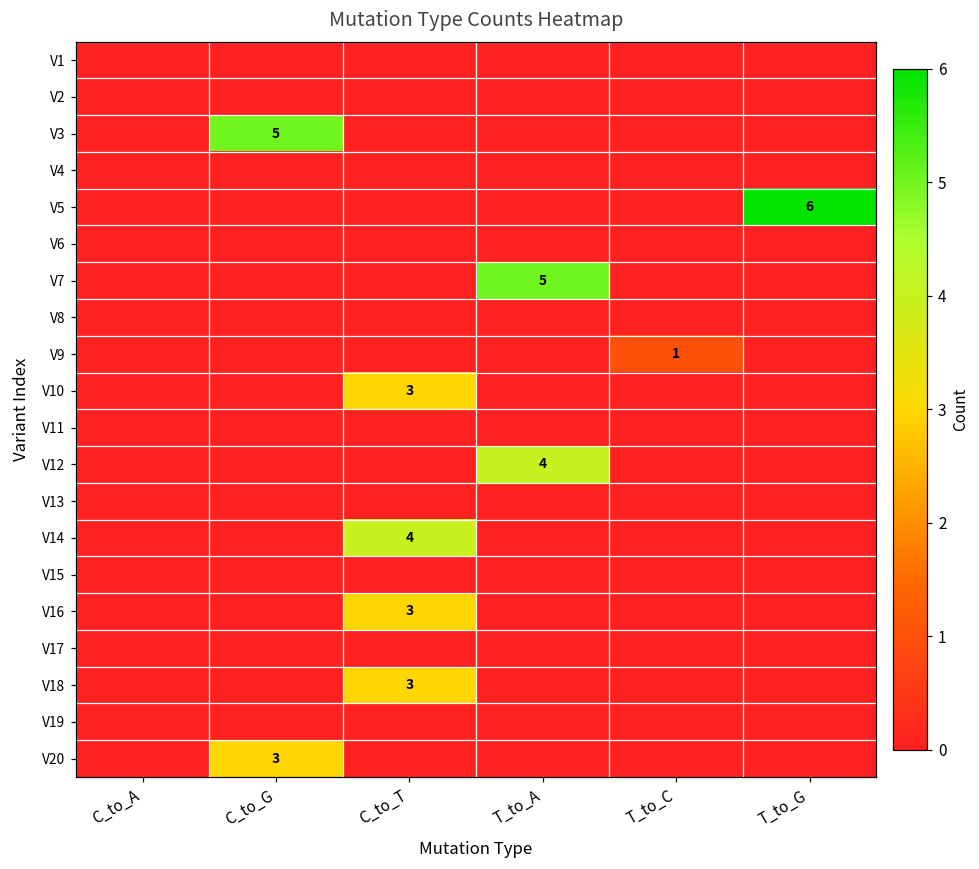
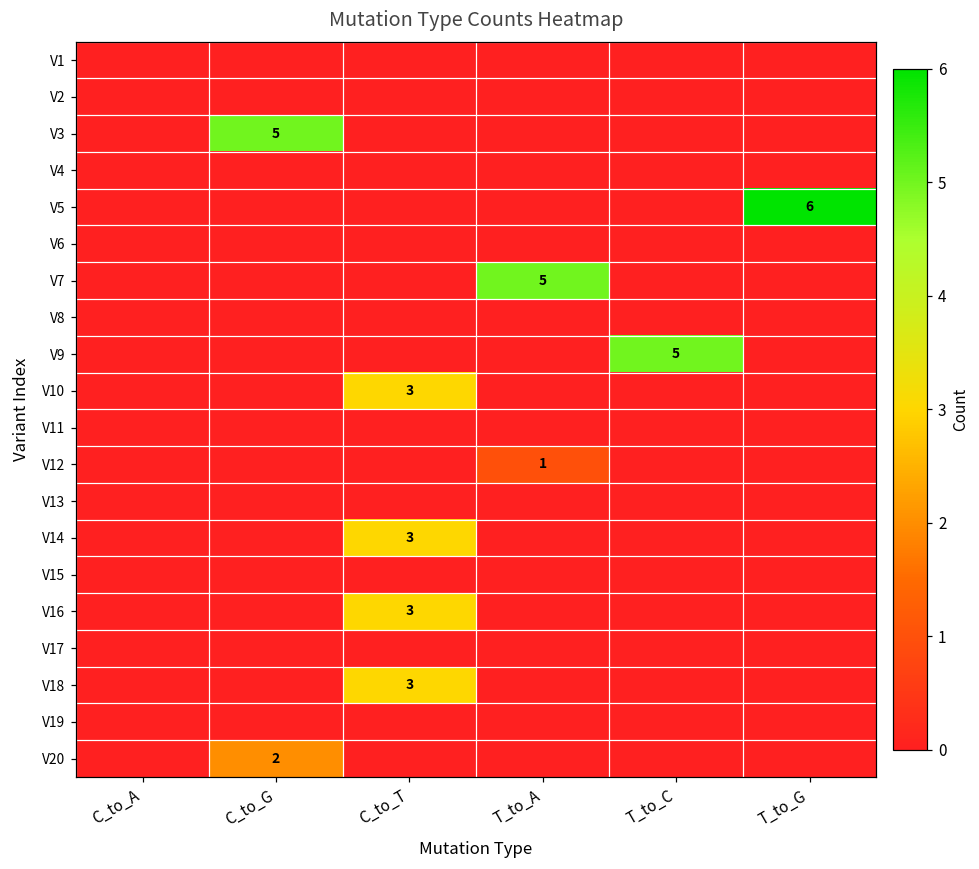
  {
    "V3": {
      "C_to_G": 5
    },
    "V5": {
      "T_to_G": 6
    },
    "V7": {
      "T_to_A": 5
    },
    "V9": {
-     "T_to_C": 1
+     "T_to_C": 5
    },
    "V10": {
      "C_to_T": 3
    },
    "V12": {
-     "T_to_A": 4
+     "T_to_A": 1
    },
    "V14": {
-     "C_to_T": 4
+     "C_to_T": 3
    },
    "V16": {
      "C_to_T": 3
    },
    "V18": {
      "C_to_T": 3
    },
    "V20": {
-     "C_to_G": 3
+     "C_to_G": 2
    }
  }
